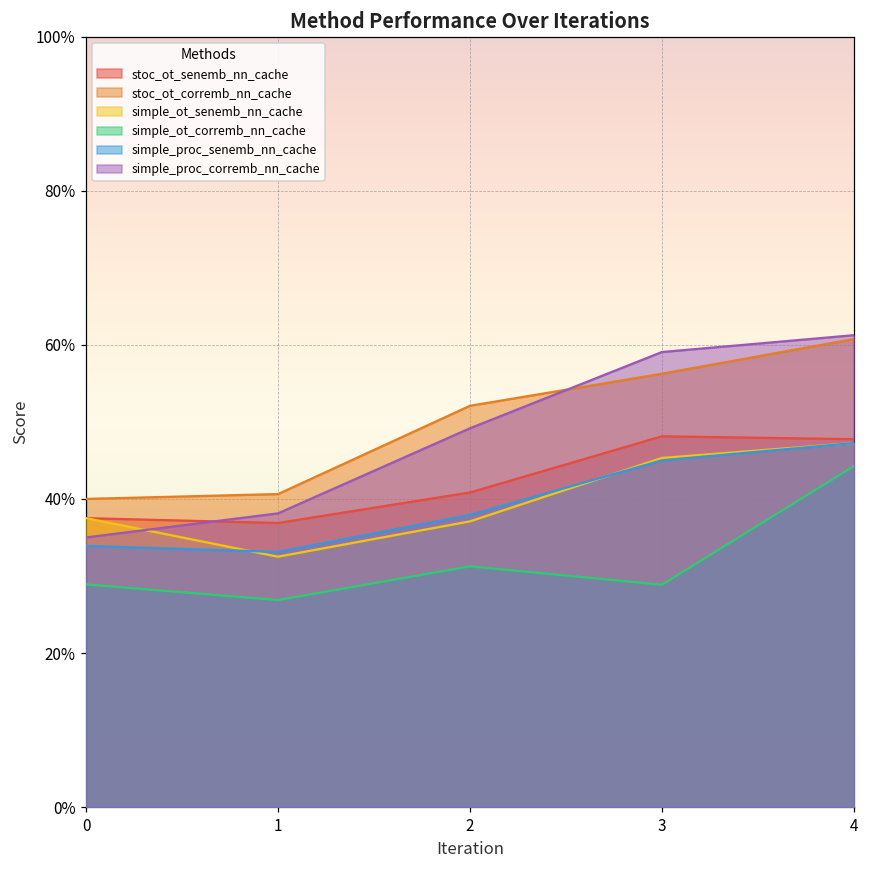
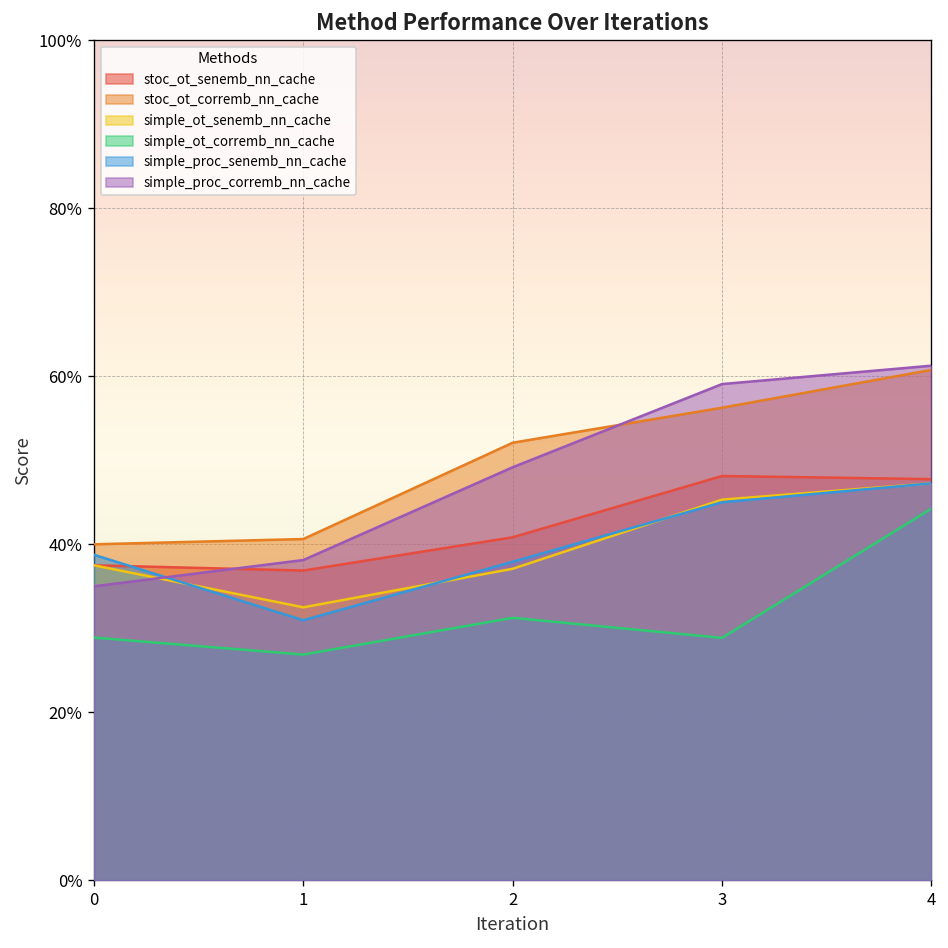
  {
    "simple_ot_corremb_nn_cache": {
      "0": "29%",
      "1": "27%",
      "2": "31%",
      "3": "29%",
      "4": "44%"
    },
    "simple_proc_senemb_nn_cache": {
-     "0": "34%",
-     "1": "33%",
+     "0": "39%",
+     "1": "31%",
      "2": "38%"
    },
    "simple_proc_corremb_nn_cache": {
      "0": "35%",
      "1": "38%",
      "2": "49%",
      "3": "59%",
      "4": "61%"
    }
  }
